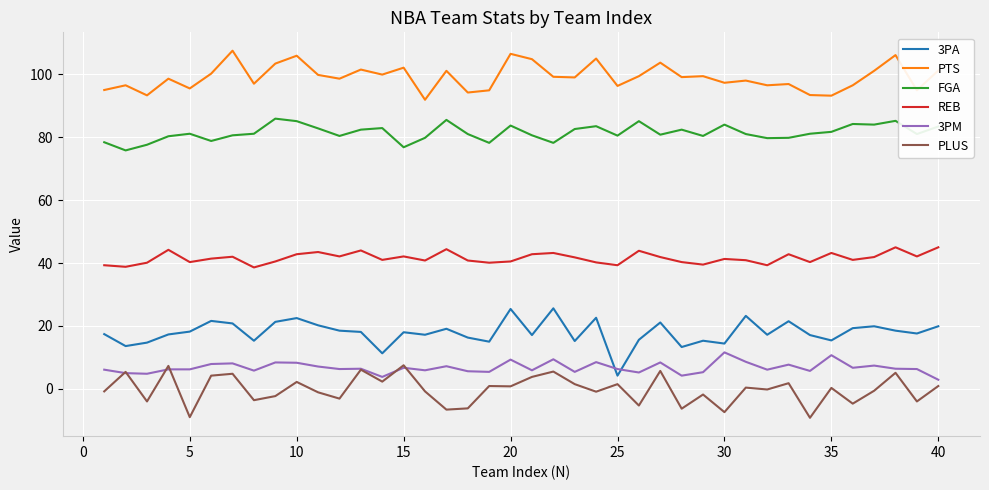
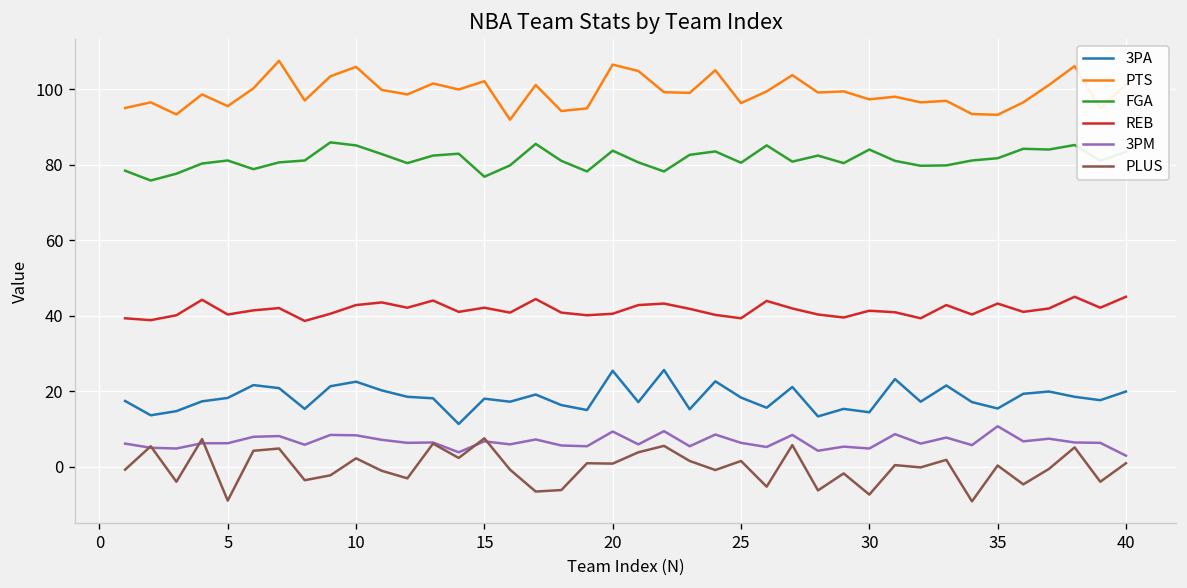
  {
    "3PA": {
      "5": 18,
      "10": 23,
      "15": 18,
      "20": 25,
-     "25": 4,
+     "25": 18,
      "30": 14,
      "35": 15,
      "40": 20
    },
    "PTS": {
      "5": 96,
      "10": 106,
      "15": 102,
      "20": 107,
      "25": 96,
      "30": 97,
      "35": 93
    },
    "FGA": {
      "5": 81,
      "10": 85,
      "15": 77,
      "20": 84,
      "25": 81,
      "30": 84,
      "35": 82
    },
    "REB": {
      "5": 40,
      "10": 43,
      "15": 42,
      "20": 41,
      "25": 39,
      "30": 41,
      "35": 43,
      "40": 45
    },
    "3PM": {
      "5": 6,
      "10": 8,
      "20": 9,
      "25": 6,
-     "30": 12,
+     "30": 5,
      "35": 11,
      "40": 3
    },
    "PLUS": {
      "5": -9,
      "10": 2,
      "20": 1,
      "25": 2,
      "30": -7,
      "35": 0,
      "40": 1
    }
  }
